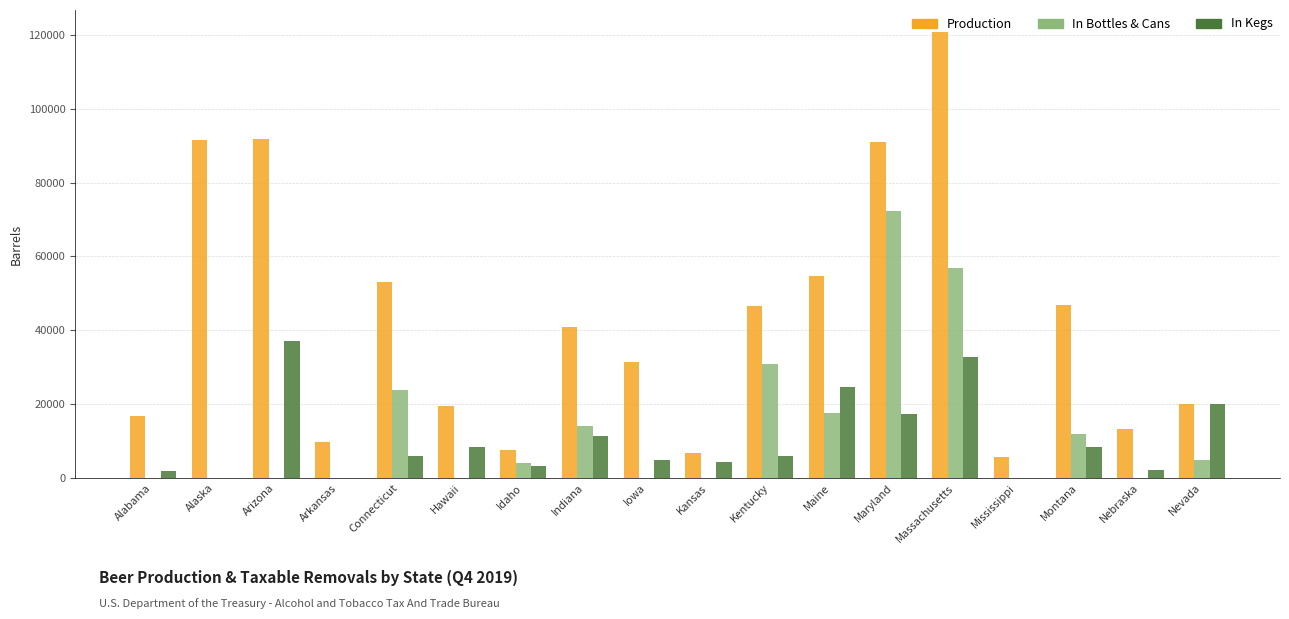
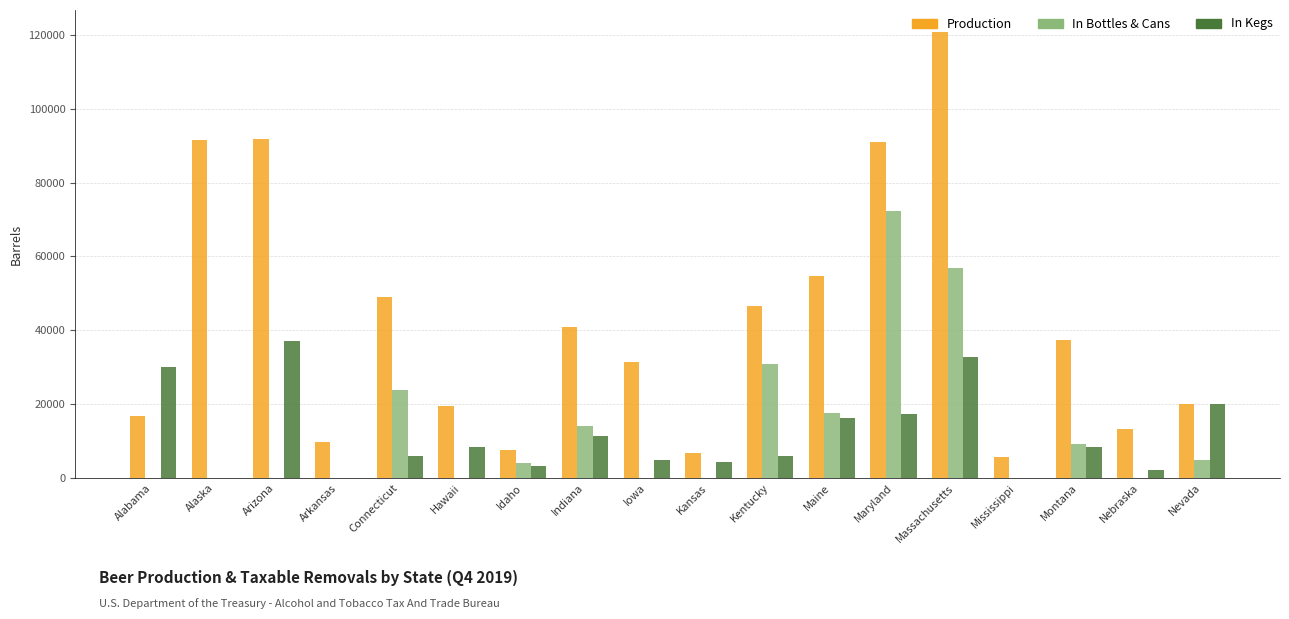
  {
    "Production": {
      "Alabama": 17000,
      "Alaska": 92000,
      "Arizona": 92000,
      "Arkansas": 10000,
-     "Connecticut": 53000,
+     "Connecticut": 49000,
      "Hawaii": 20000,
      "Idaho": 8000,
      "Indiana": 41000,
      "Iowa": 31000,
      "Kansas": 7000,
      "Kentucky": 46000,
      "Maine": 55000,
      "Maryland": 91000,
      "Massachusetts": 121000,
      "Mississippi": 6000,
-     "Montana": 47000,
+     "Montana": 37000,
      "Nebraska": 13000,
      "Nevada": 20000
    },
    "In Bottles & Cans": {
      "Alabama": 0,
      "Alaska": 0,
      "Arizona": 0,
      "Arkansas": 0,
      "Connecticut": 24000,
      "Hawaii": 0,
      "Idaho": 4000,
      "Indiana": 14000,
      "Iowa": 0,
      "Kansas": 0,
      "Kentucky": 31000,
      "Maine": 17000,
      "Maryland": 72000,
      "Massachusetts": 57000,
      "Mississippi": 0,
-     "Montana": 12000,
+     "Montana": 9000,
      "Nebraska": 0,
      "Nevada": 5000
    },
    "In Kegs": {
-     "Alabama": 2000,
+     "Alabama": 30000,
      "Alaska": 0,
      "Arizona": 37000,
      "Arkansas": 0,
      "Connecticut": 6000,
      "Hawaii": 8000,
      "Idaho": 3000,
      "Indiana": 11000,
      "Iowa": 5000,
      "Kansas": 4000,
      "Kentucky": 6000,
-     "Maine": 25000,
+     "Maine": 16000,
      "Maryland": 17000,
      "Massachusetts": 33000,
      "Mississippi": 0,
      "Montana": 8000,
      "Nebraska": 2000,
      "Nevada": 20000
    }
  }
